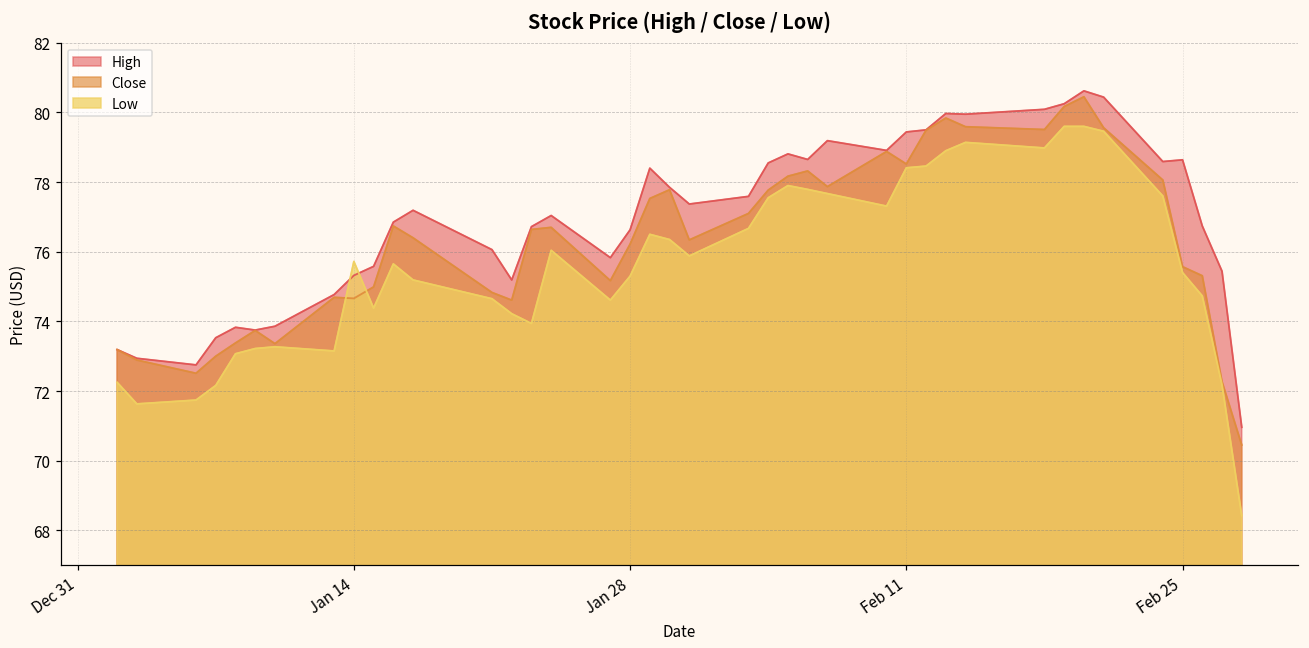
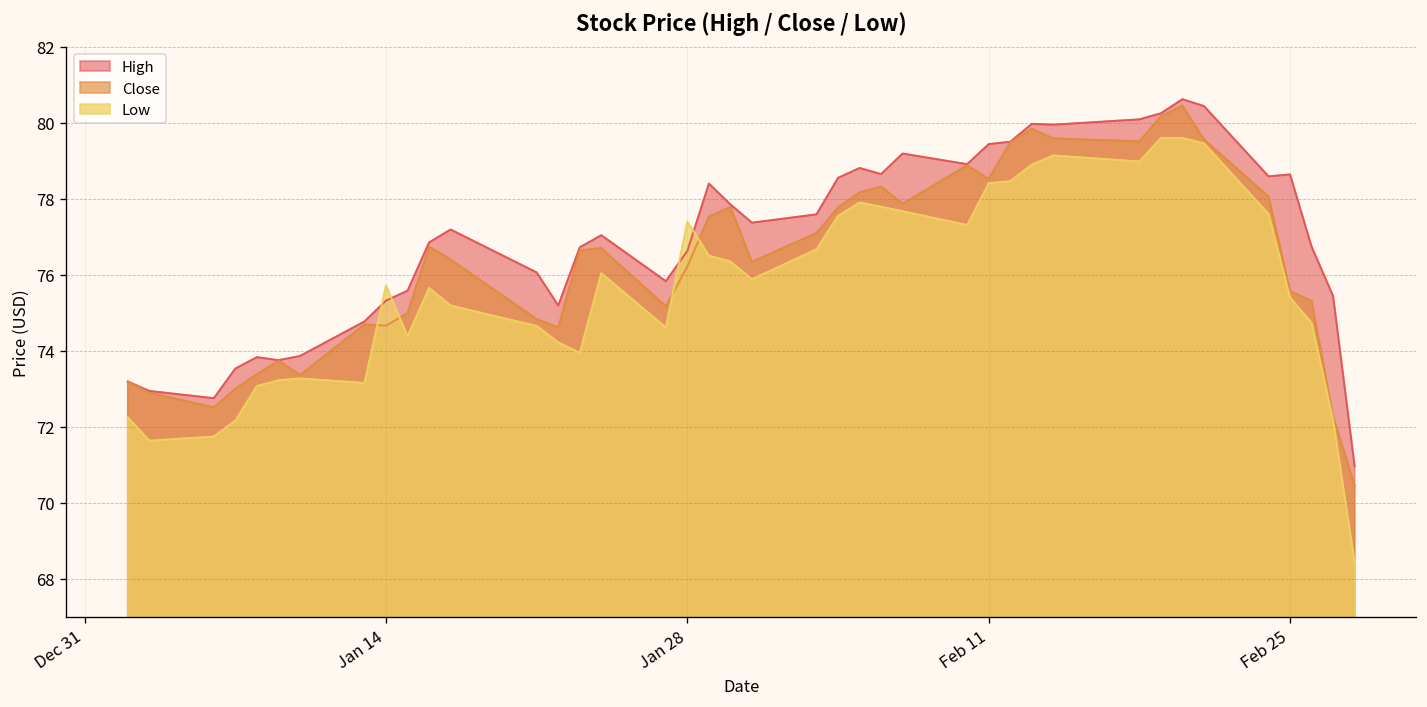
  {
    "Low": {
      "Jan 14": 75.7,
-     "Jan 28": 75.3,
+     "Jan 28": 77.4,
      "Feb 11": 78.4,
      "Feb 25": 75.4
    }
  }
